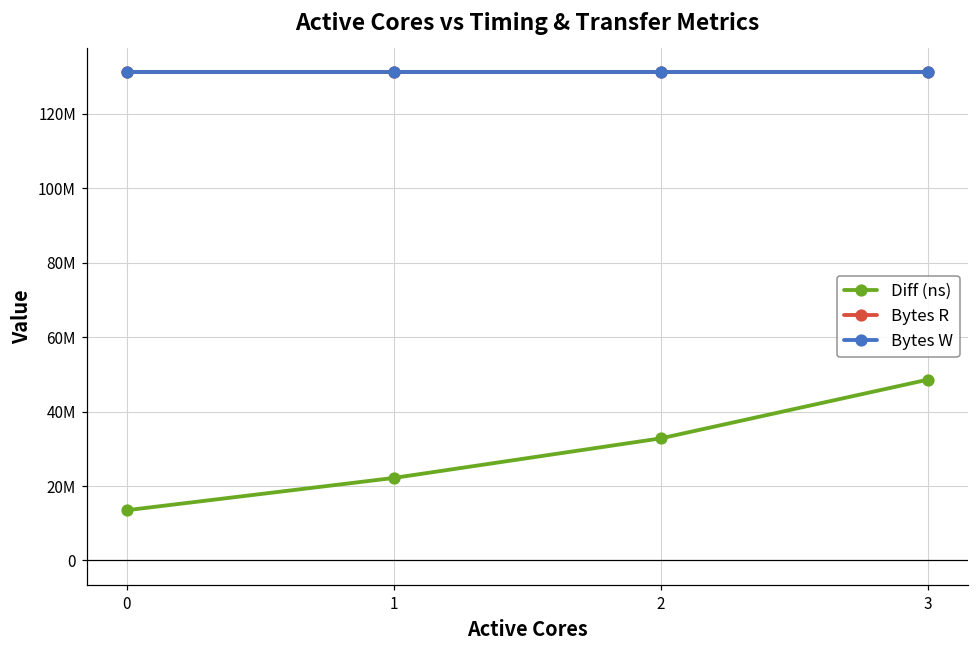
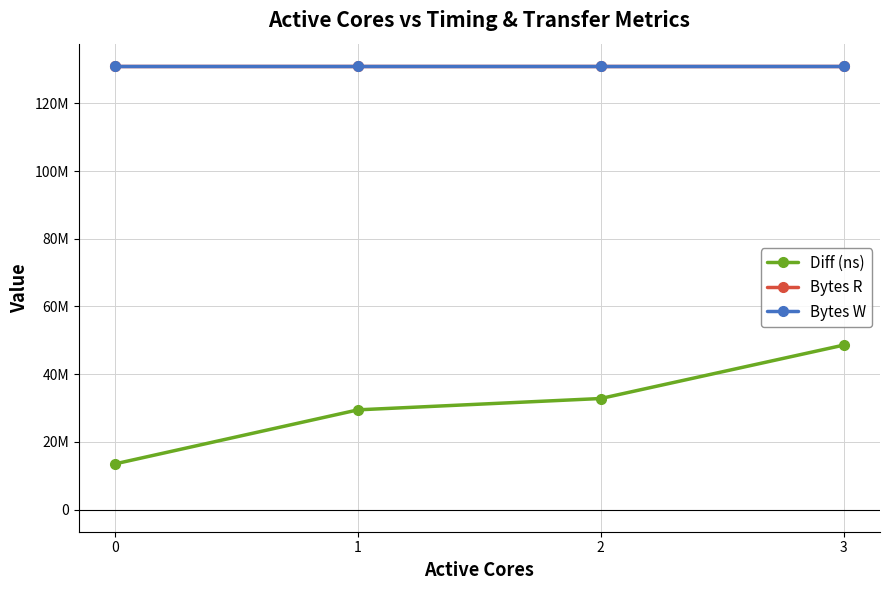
  {
    "Diff (ns)": {
      "0": 14000000,
-     "1": 22000000,
+     "1": 29000000,
      "2": 33000000,
      "3": 49000000
    },
    "Bytes W": {
      "0": 131000000,
      "1": 131000000,
      "2": 131000000,
      "3": 131000000
    }
  }
